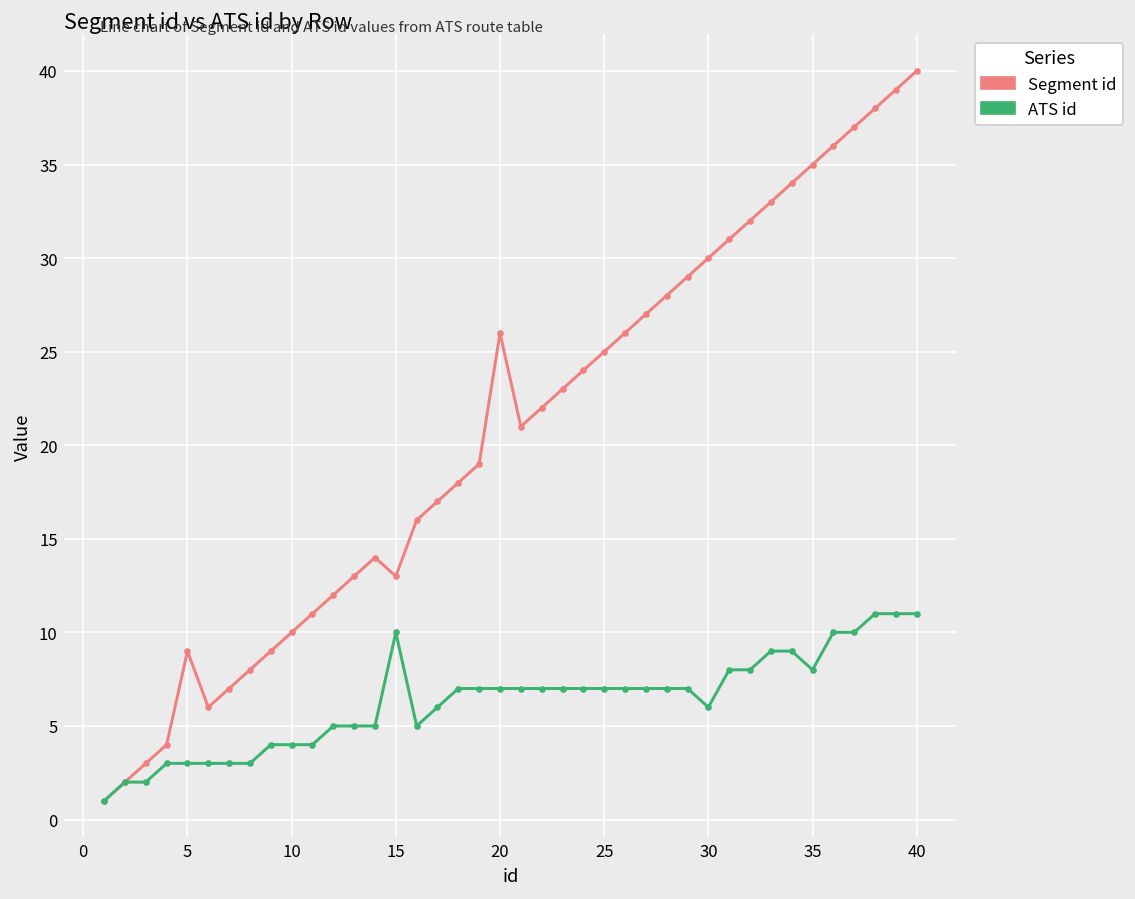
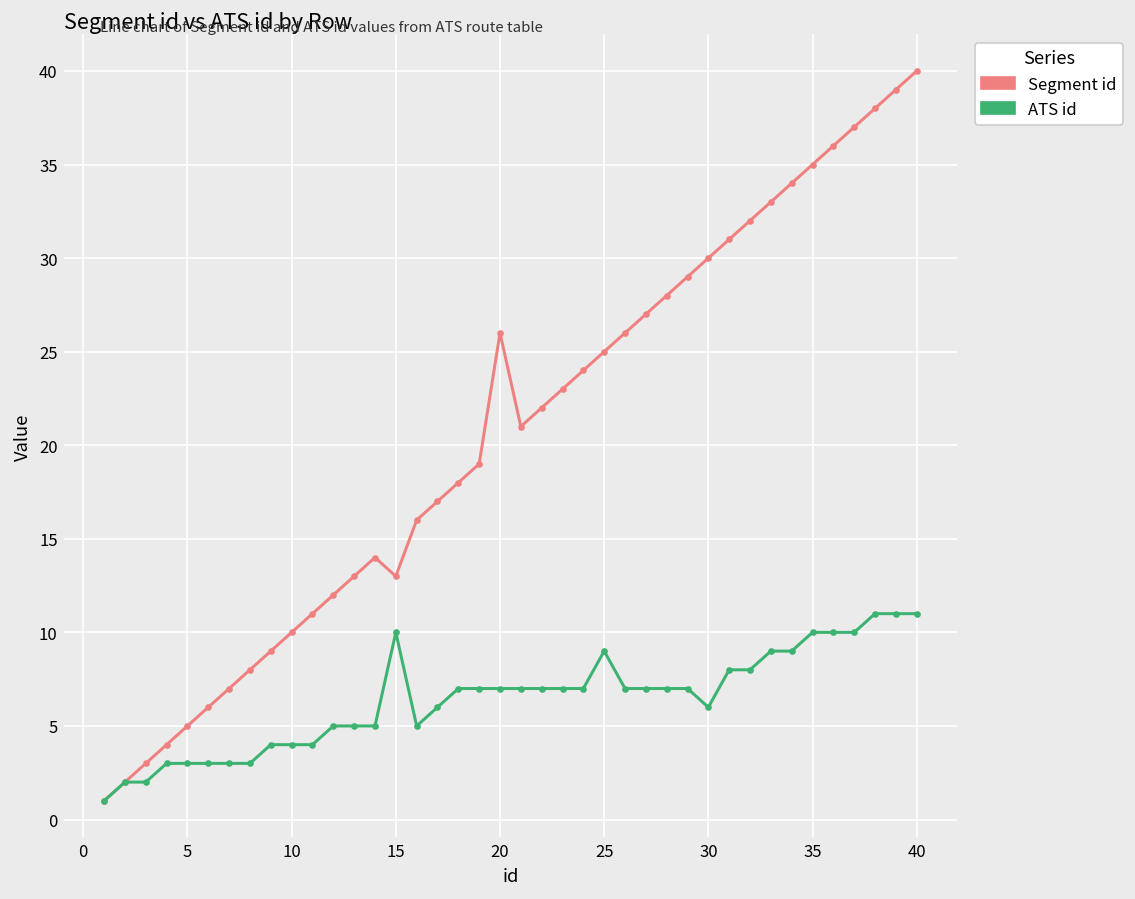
  {
    "Segment id": {
-     "5": 9,
+     "5": 5,
      "10": 10,
      "15": 13,
      "20": 26,
      "25": 25,
      "30": 30,
      "35": 35,
      "40": 40
    },
    "ATS id": {
      "5": 3,
      "10": 4,
      "15": 10,
      "20": 7,
-     "25": 7,
+     "25": 9,
      "30": 6,
-     "35": 8,
+     "35": 10,
      "40": 11
    }
  }
